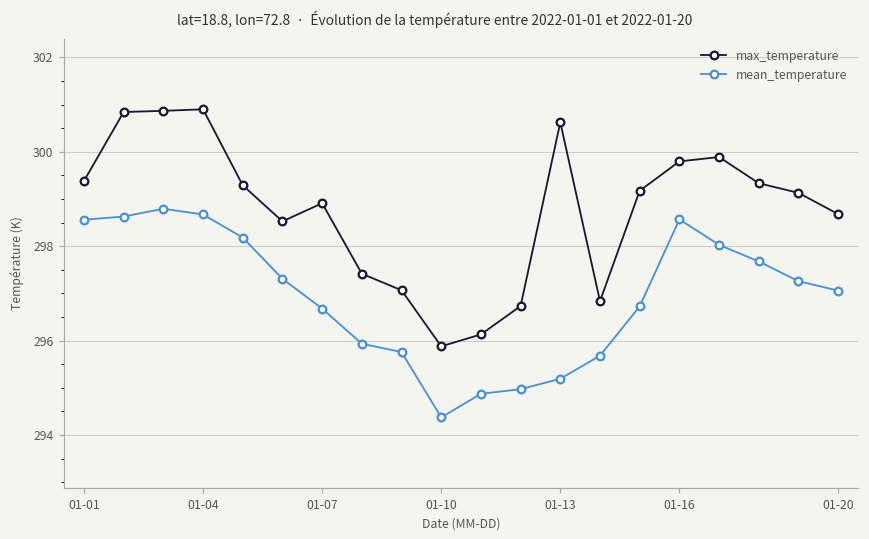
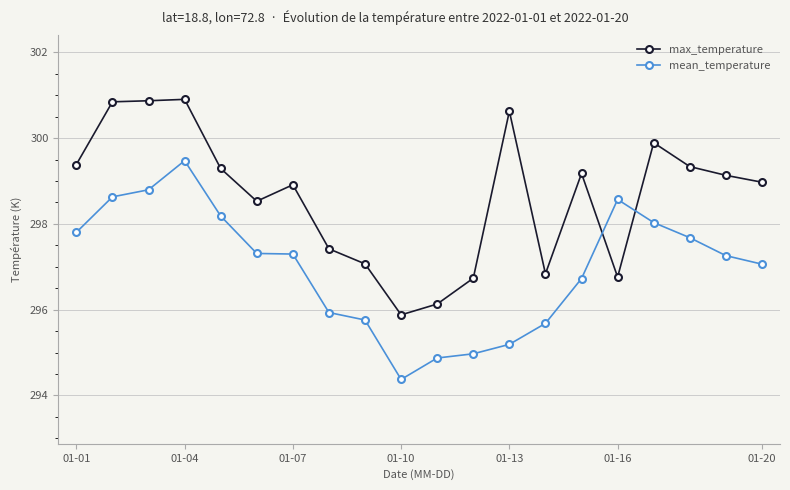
  {
    "max_temperature": {
      "01-01": 299.4,
      "01-04": 300.9,
      "01-07": 298.9,
      "01-10": 295.9,
      "01-13": 300.6,
-     "01-16": 299.8,
-     "01-20": 298.7
+     "01-16": 296.8,
+     "01-20": 299.0
    },
    "mean_temperature": {
-     "01-01": 298.6,
-     "01-04": 298.7,
-     "01-07": 296.7,
+     "01-01": 297.8,
+     "01-04": 299.5,
+     "01-07": 297.3,
      "01-10": 294.4,
      "01-13": 295.2,
      "01-16": 298.6,
      "01-20": 297.1
    }
  }
